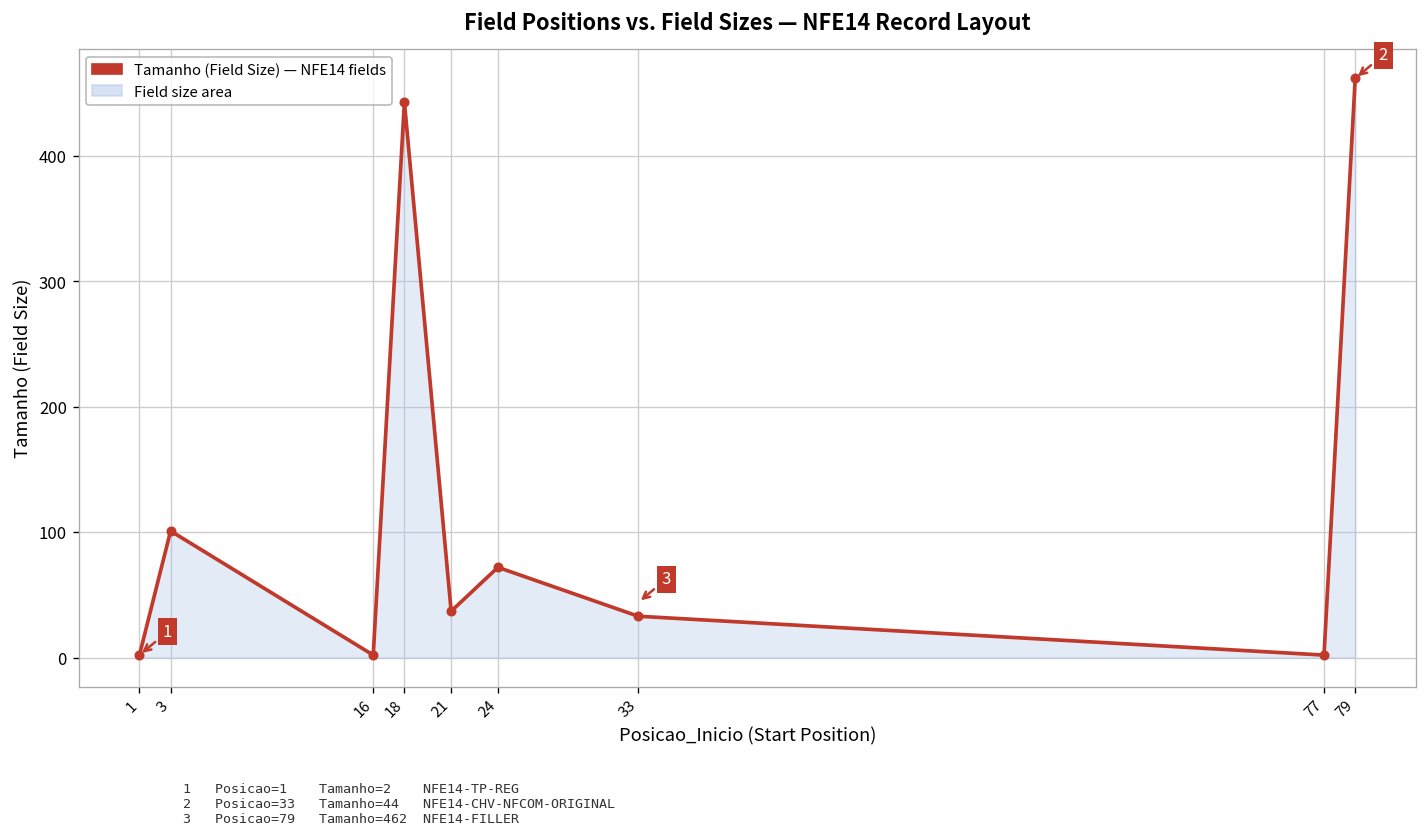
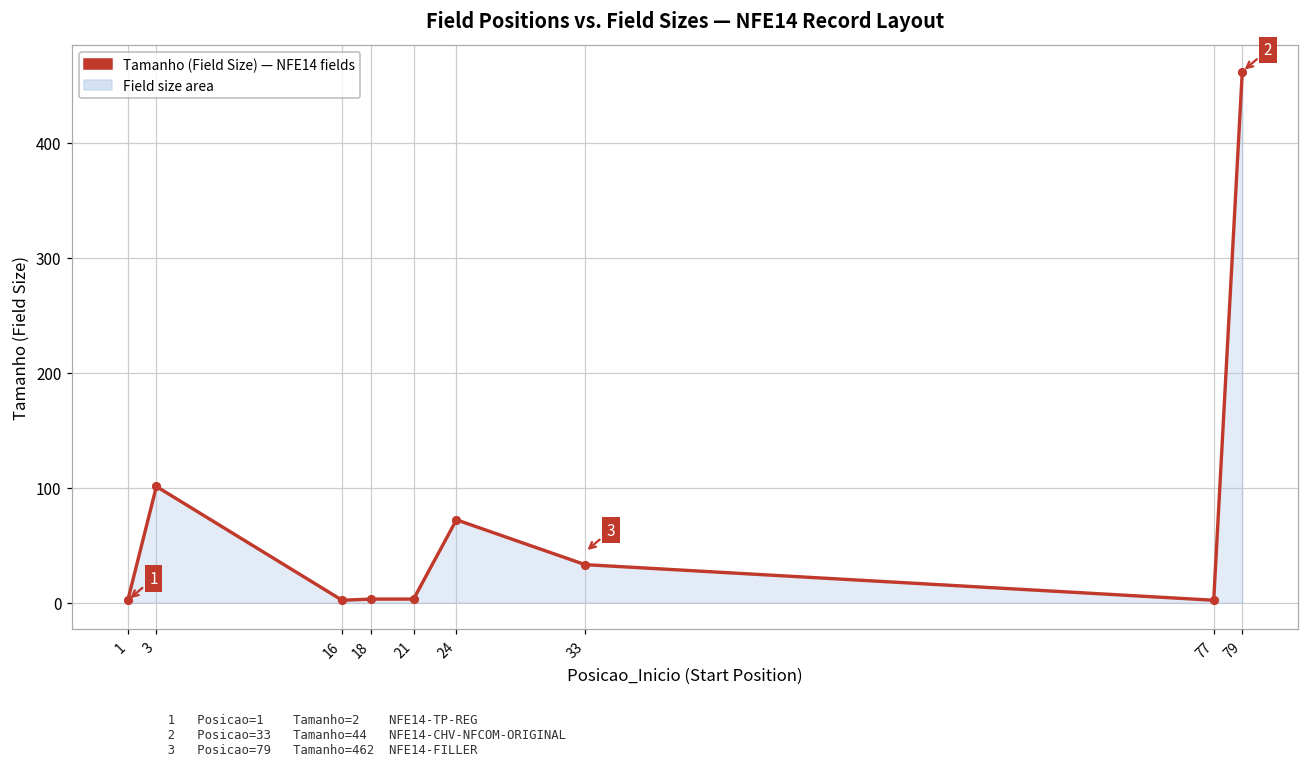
  {
    "3": 101,
    "16": 2,
-   "18": 443,
-   "21": 37,
+   "18": 3,
+   "21": 3,
    "24": 72,
    "33": 33,
    "77": 2
  }
